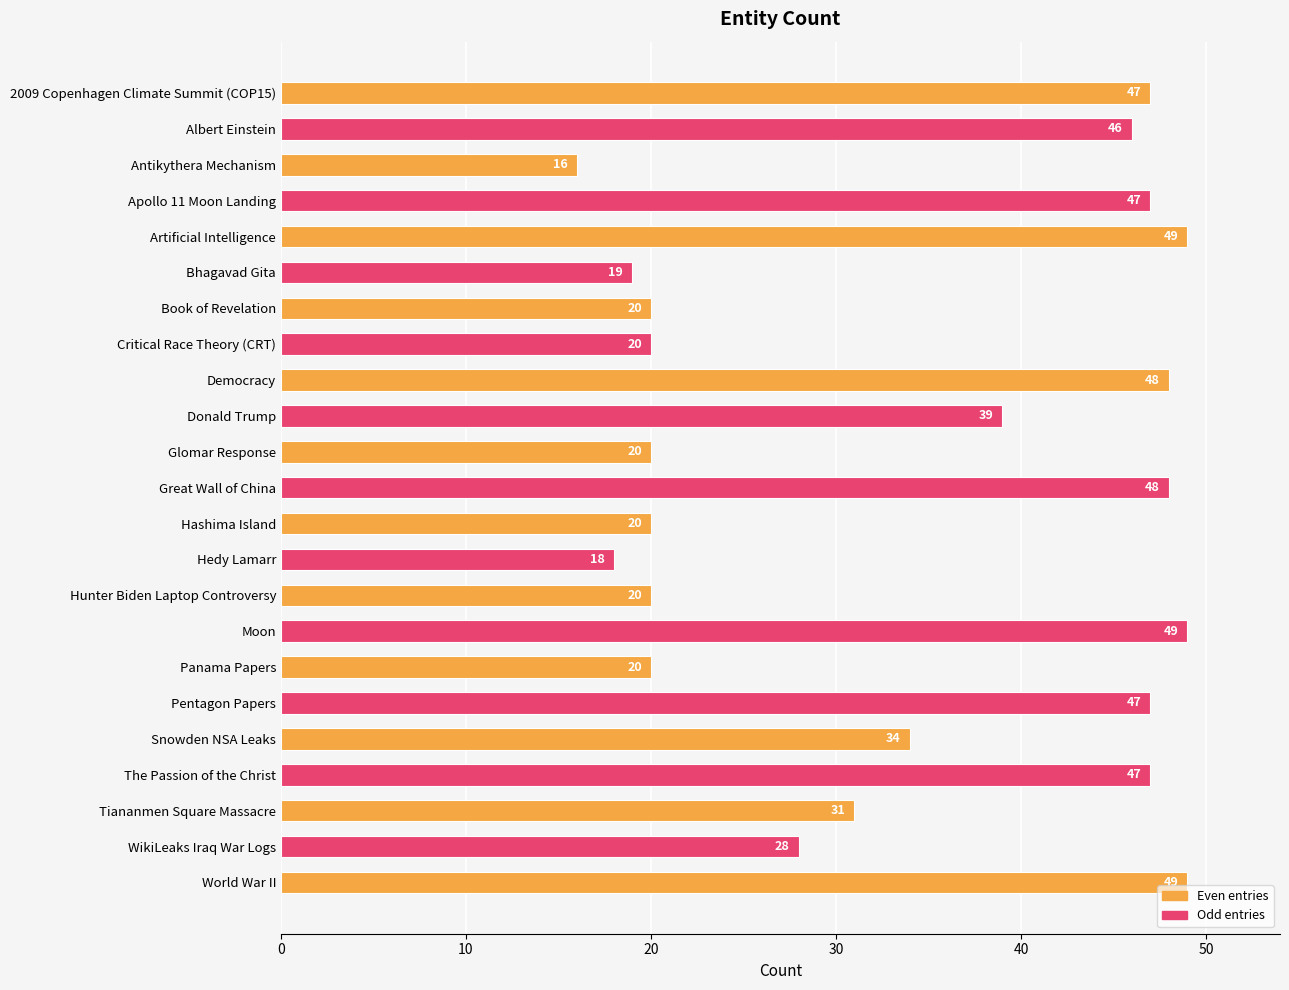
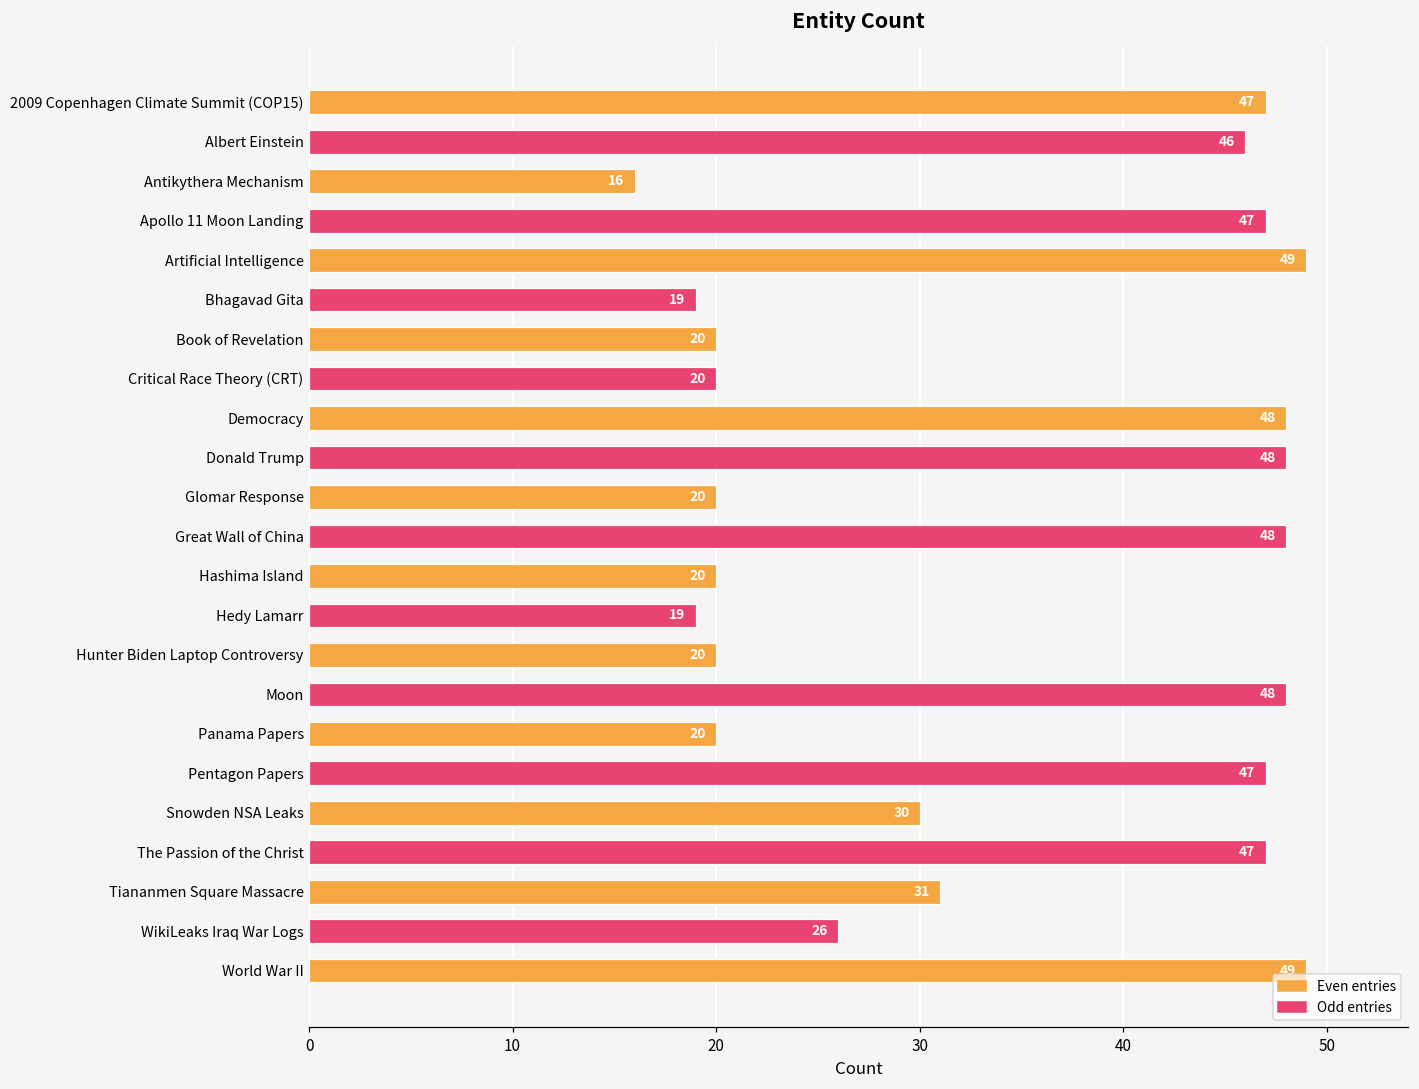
  {
    "2009 Copenhagen Climate Summit (COP15)": 47,
    "Albert Einstein": 46,
    "Antikythera Mechanism": 16,
    "Apollo 11 Moon Landing": 47,
    "Artificial Intelligence": 49,
    "Bhagavad Gita": 19,
    "Book of Revelation": 20,
    "Critical Race Theory (CRT)": 20,
    "Democracy": 48,
-   "Donald Trump": 39,
+   "Donald Trump": 48,
    "Glomar Response": 20,
    "Great Wall of China": 48,
    "Hashima Island": 20,
-   "Hedy Lamarr": 18,
+   "Hedy Lamarr": 19,
    "Hunter Biden Laptop Controversy": 20,
-   "Moon": 49,
+   "Moon": 48,
    "Panama Papers": 20,
    "Pentagon Papers": 47,
-   "Snowden NSA Leaks": 34,
+   "Snowden NSA Leaks": 30,
    "The Passion of the Christ": 47,
    "Tiananmen Square Massacre": 31,
-   "WikiLeaks Iraq War Logs": 28
+   "WikiLeaks Iraq War Logs": 26
  }
